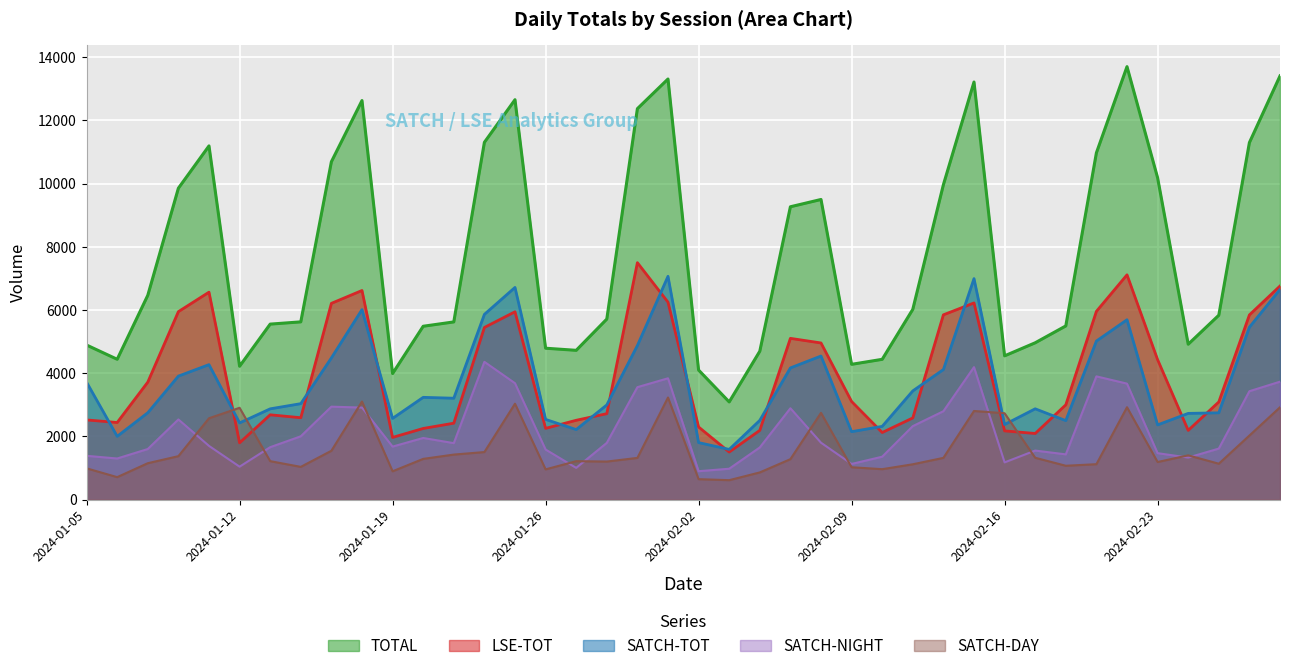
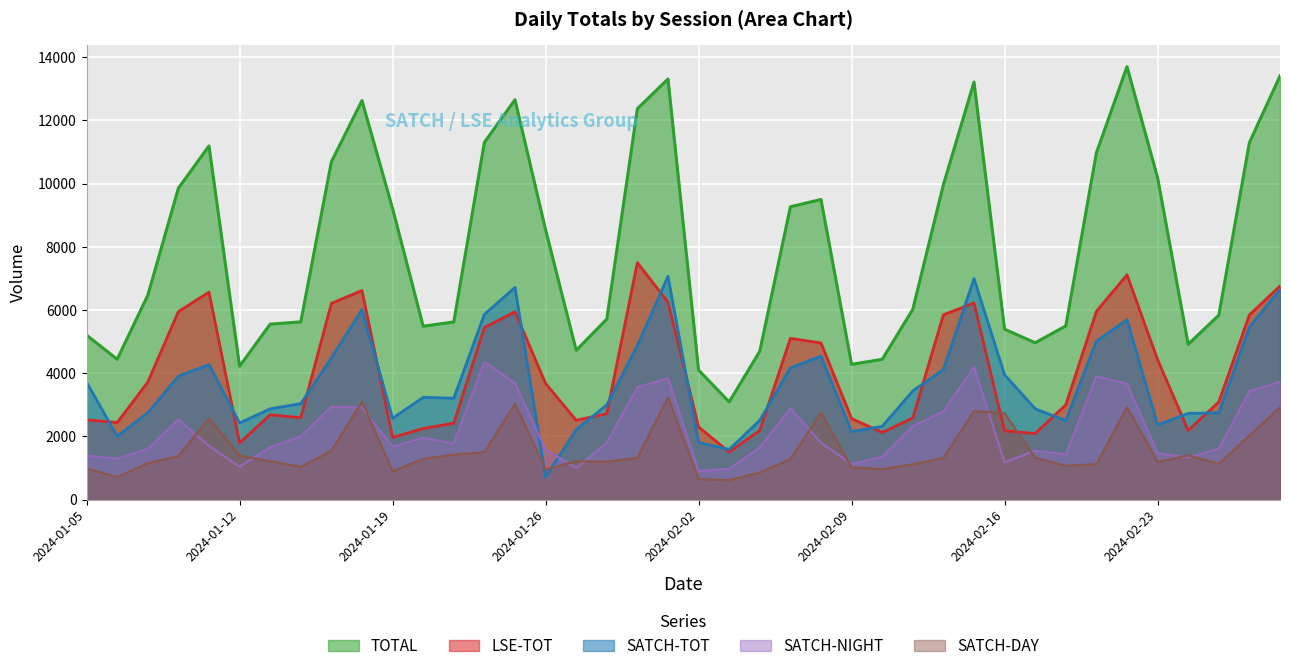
  {
    "TOTAL": {
-     "2024-01-05": 4900,
+     "2024-01-05": 5200,
      "2024-01-12": 4200,
-     "2024-01-19": 4000,
-     "2024-01-26": 4800,
+     "2024-01-19": 9200,
+     "2024-01-26": 8500,
      "2024-02-02": 4100,
      "2024-02-09": 4300,
-     "2024-02-16": 4500,
+     "2024-02-16": 5400,
      "2024-02-23": 10200
    },
    "LSE-TOT": {
      "2024-01-05": 2500,
      "2024-01-12": 1800,
      "2024-01-19": 2000,
-     "2024-01-26": 2300,
+     "2024-01-26": 3700,
      "2024-02-02": 2300,
-     "2024-02-09": 3100,
+     "2024-02-09": 2600,
      "2024-02-16": 2200,
      "2024-02-23": 4400
    },
    "SATCH-TOT": {
      "2024-01-05": 3700,
      "2024-01-12": 2400,
      "2024-01-19": 2600,
-     "2024-01-26": 2500,
+     "2024-01-26": 700,
      "2024-02-02": 1800,
      "2024-02-09": 2100,
-     "2024-02-16": 2400,
+     "2024-02-16": 3900,
      "2024-02-23": 2400
    },
    "SATCH-NIGHT": {
      "2024-01-05": 1400,
      "2024-01-12": 1000,
      "2024-01-19": 1700,
      "2024-01-26": 1600,
      "2024-02-02": 900,
      "2024-02-09": 1100,
      "2024-02-16": 1200,
      "2024-02-23": 1500
    },
    "SATCH-DAY": {
      "2024-01-05": 1000,
-     "2024-01-12": 2900,
+     "2024-01-12": 1400,
      "2024-01-19": 900,
      "2024-01-26": 1000,
      "2024-02-02": 600,
      "2024-02-09": 1000,
      "2024-02-16": 2700,
      "2024-02-23": 1200
    }
  }
